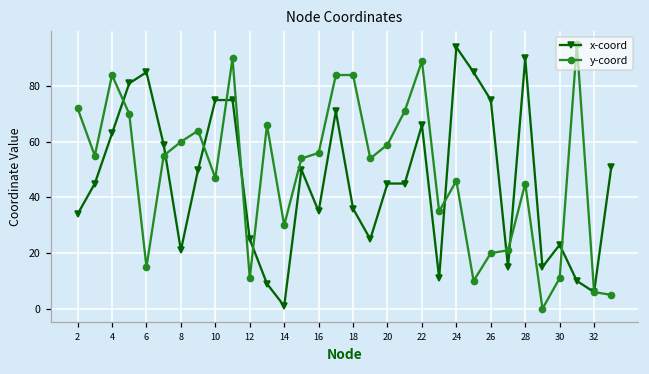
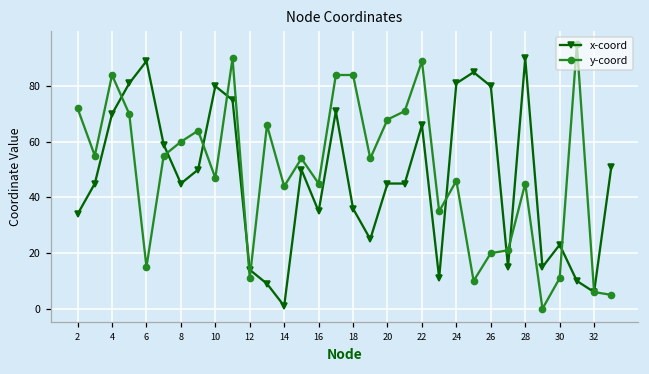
  {
    "x-coord": {
      "2": 34,
-     "4": 63,
-     "6": 85,
-     "8": 21,
-     "10": 75,
-     "12": 25,
+     "4": 70,
+     "6": 89,
+     "8": 45,
+     "10": 80,
+     "12": 14,
      "14": 1,
      "16": 35,
      "18": 36,
      "20": 45,
      "22": 66,
-     "24": 94,
-     "26": 75,
+     "24": 81,
+     "26": 80,
      "28": 90,
      "30": 23
    },
    "y-coord": {
      "2": 72,
      "4": 84,
      "6": 15,
      "8": 60,
      "10": 47,
      "12": 11,
-     "14": 30,
-     "16": 56,
+     "14": 44,
+     "16": 45,
      "18": 84,
-     "20": 59,
+     "20": 68,
      "22": 89,
      "24": 46,
      "26": 20,
      "28": 45,
      "30": 11
    }
  }
